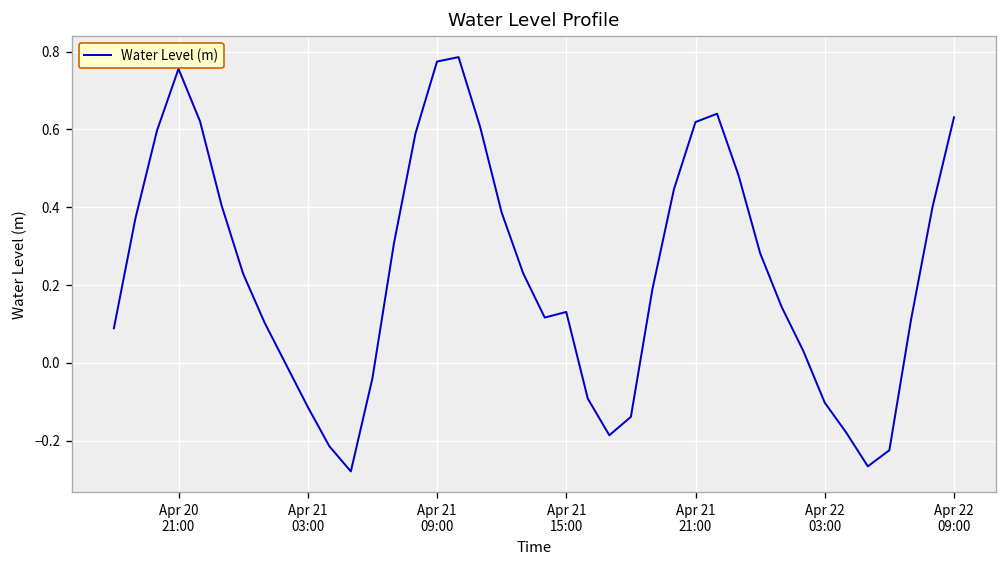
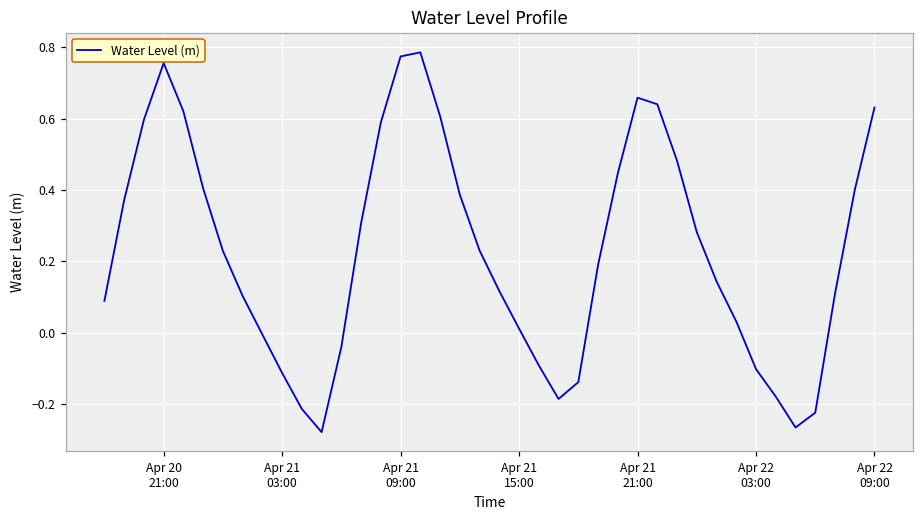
  {
    "Apr 20 21:00": 0.76,
    "Apr 21 03:00": -0.11,
    "Apr 21 09:00": 0.77,
-   "Apr 21 15:00": 0.13,
-   "Apr 21 21:00": 0.62,
+   "Apr 21 15:00": 0.01,
+   "Apr 21 21:00": 0.66,
    "Apr 22 03:00": -0.10,
    "Apr 22 09:00": 0.63
  }
